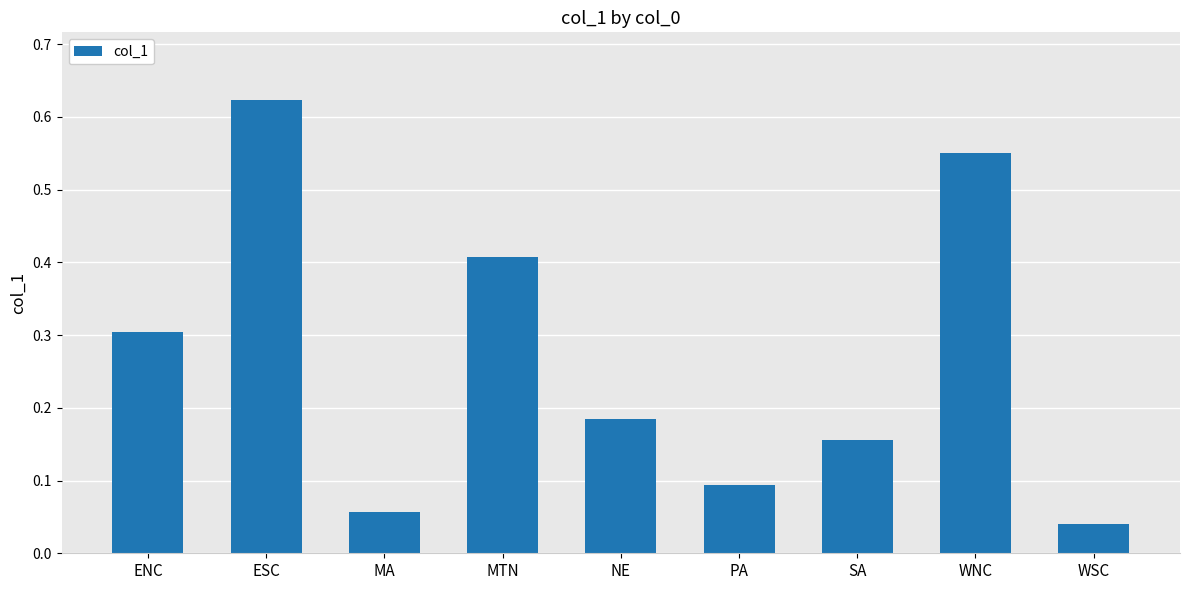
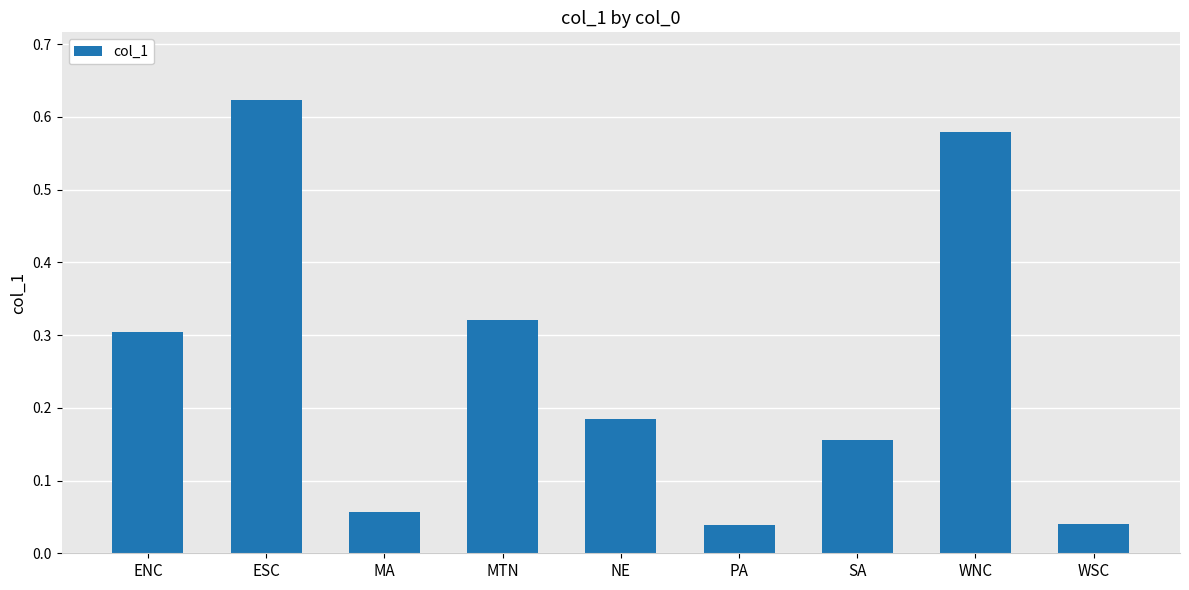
  {
    "ENC": 0.30,
    "ESC": 0.62,
    "MA": 0.06,
-   "MTN": 0.41,
+   "MTN": 0.32,
    "NE": 0.19,
-   "PA": 0.09,
+   "PA": 0.04,
    "SA": 0.16,
-   "WNC": 0.55,
+   "WNC": 0.58,
    "WSC": 0.04
  }
